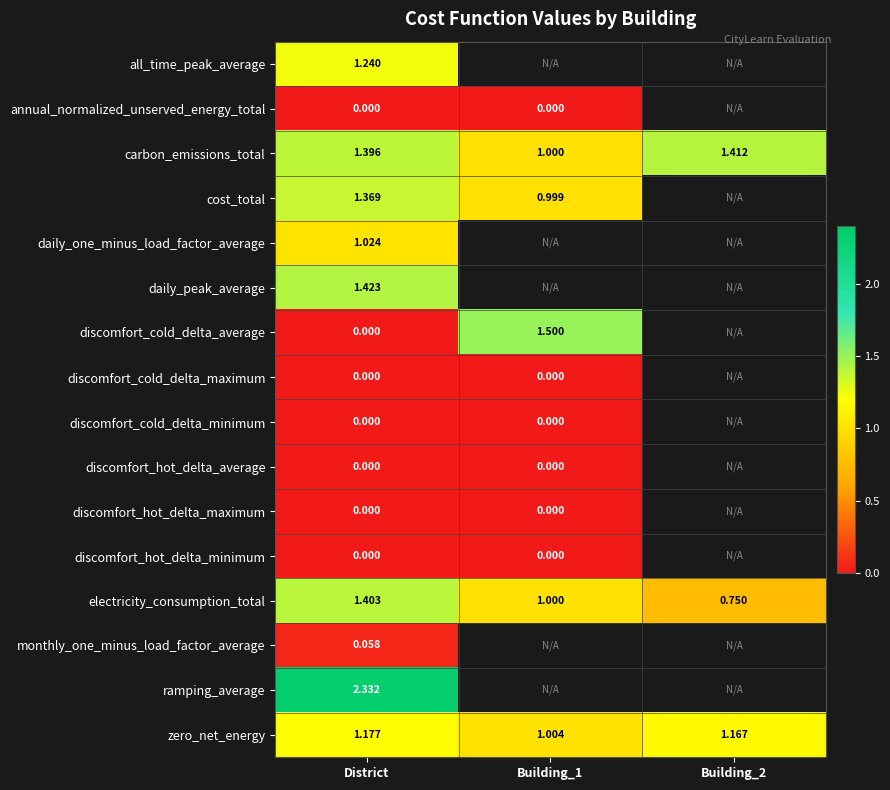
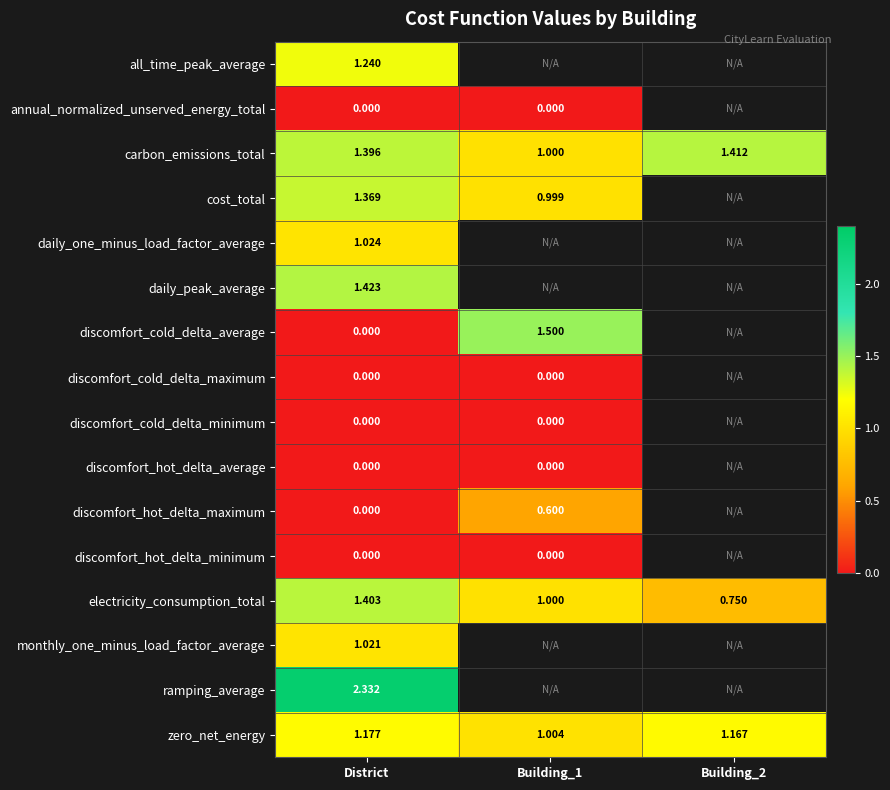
  {
    "all_time_peak_average": {
      "District": 1.240
    },
    "annual_normalized_unserved_energy_total": {
      "District": 0.000,
      "Building_1": 0.000
    },
    "carbon_emissions_total": {
      "District": 1.396,
      "Building_1": 1.000,
      "Building_2": 1.412
    },
    "cost_total": {
      "District": 1.369,
      "Building_1": 0.999
    },
    "daily_one_minus_load_factor_average": {
      "District": 1.024
    },
    "daily_peak_average": {
      "District": 1.423
    },
    "discomfort_cold_delta_average": {
      "District": 0.000,
      "Building_1": 1.500
    },
    "discomfort_cold_delta_maximum": {
      "District": 0.000,
      "Building_1": 0.000
    },
    "discomfort_cold_delta_minimum": {
      "District": 0.000,
      "Building_1": 0.000
    },
    "discomfort_hot_delta_average": {
      "District": 0.000,
      "Building_1": 0.000
    },
    "discomfort_hot_delta_maximum": {
      "District": 0.000,
-     "Building_1": 0.000
+     "Building_1": 0.600
    },
    "discomfort_hot_delta_minimum": {
      "District": 0.000,
      "Building_1": 0.000
    },
    "electricity_consumption_total": {
      "District": 1.403,
      "Building_1": 1.000,
      "Building_2": 0.750
    },
    "monthly_one_minus_load_factor_average": {
-     "District": 0.058
+     "District": 1.021
    },
    "ramping_average": {
      "District": 2.332
    },
    "zero_net_energy": {
      "District": 1.177,
      "Building_1": 1.004,
      "Building_2": 1.167
    }
  }
